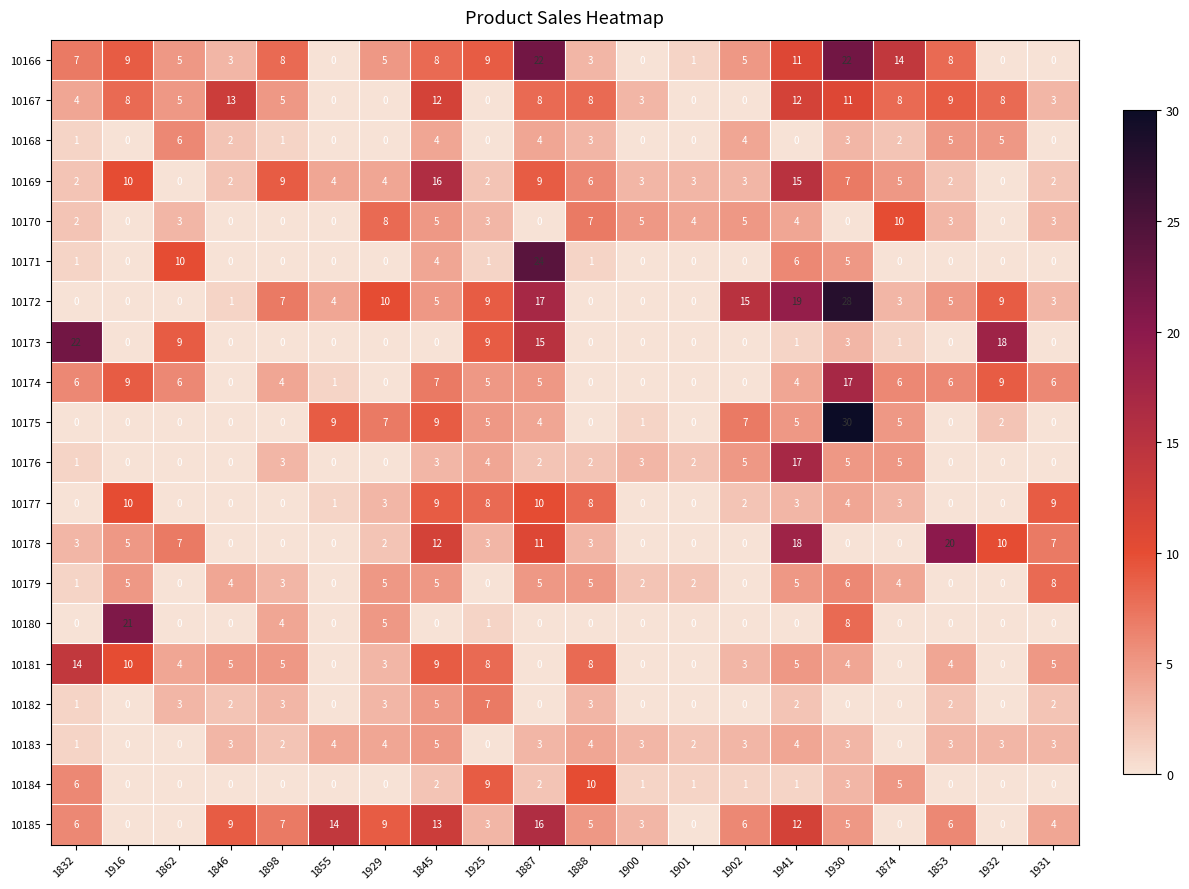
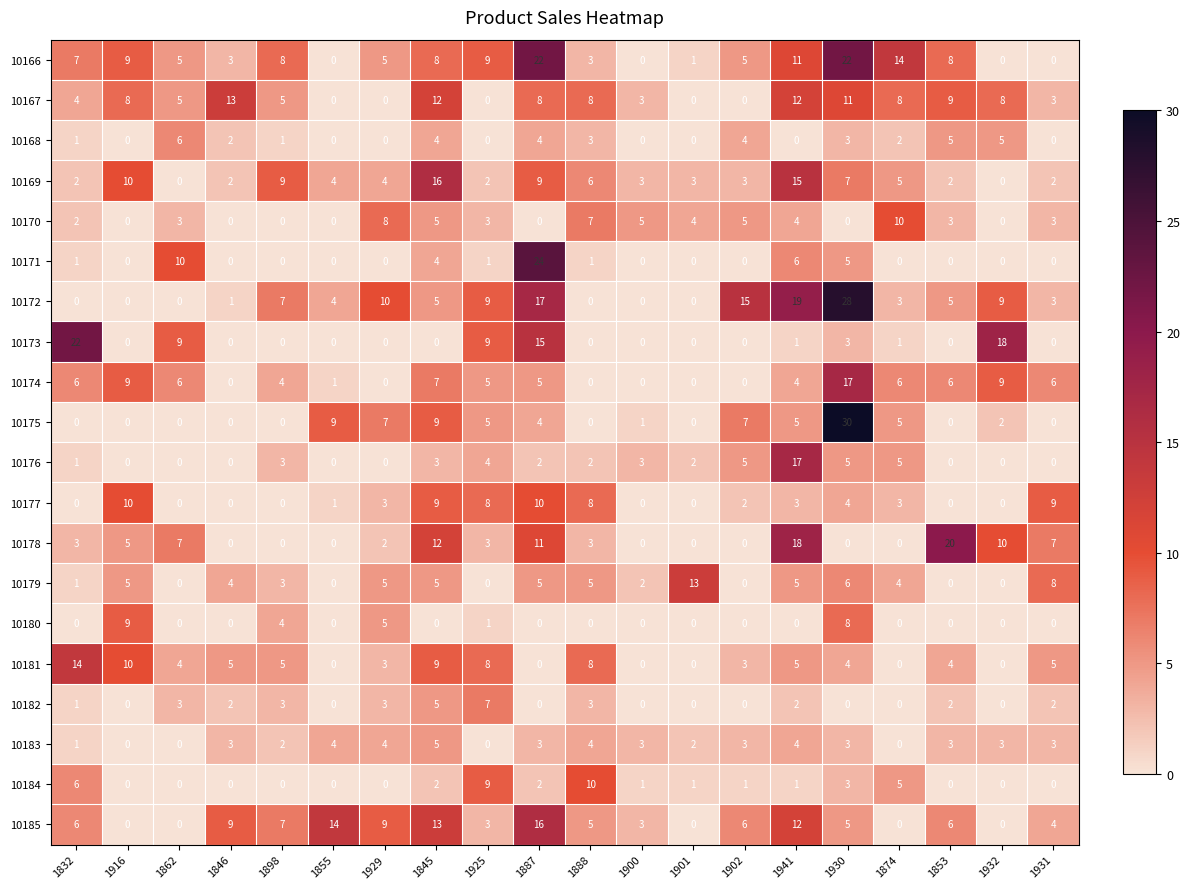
  {
    "10179": {
      "1832": 1,
      "1916": 5,
      "1846": 4,
      "1898": 3,
      "1929": 5,
      "1845": 5,
      "1887": 5,
      "1888": 5,
      "1900": 2,
-     "1901": 2,
+     "1901": 13,
      "1941": 5,
      "1930": 6,
      "1874": 4,
      "1931": 8
    },
    "10180": {
-     "1916": 21,
+     "1916": 9,
      "1898": 4,
      "1929": 5,
      "1925": 1,
      "1930": 8
    }
  }
